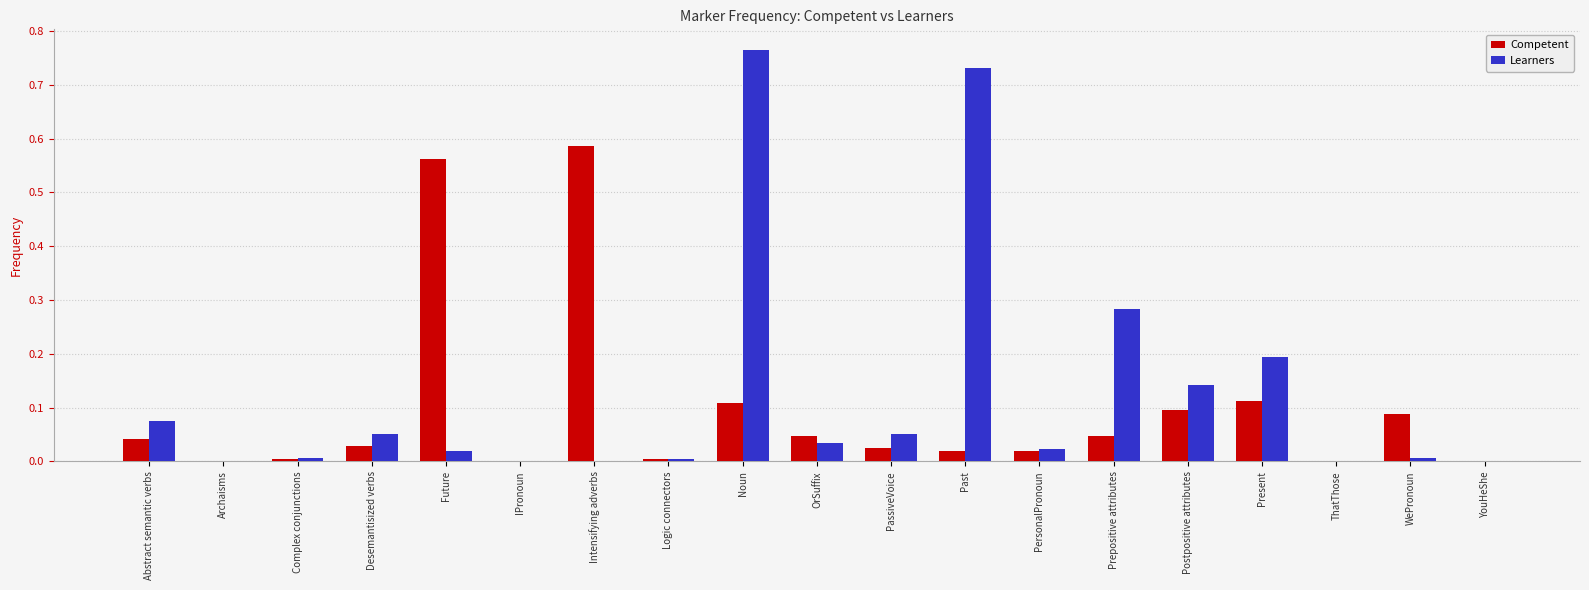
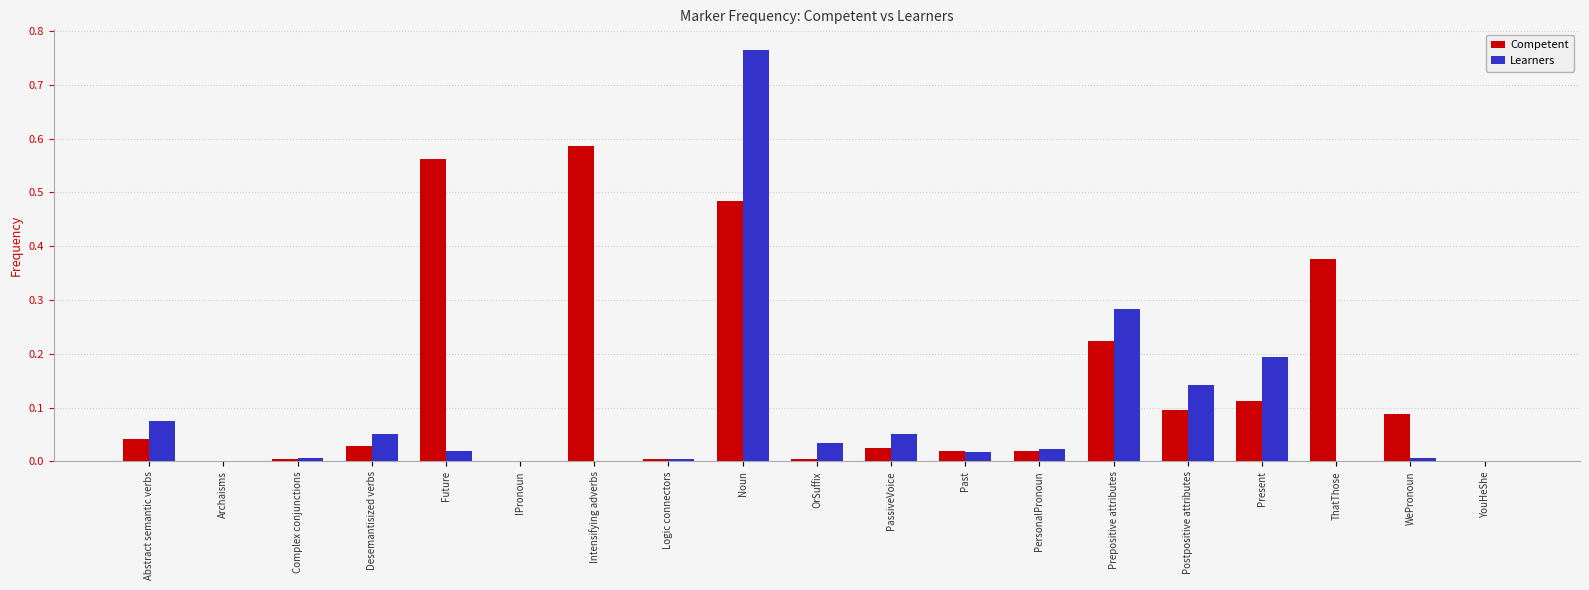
  {
    "Competent": {
      "Abstract semantic verbs": 0.04,
      "Desemantisized verbs": 0.03,
      "Future": 0.56,
      "Intensifying adverbs": 0.59,
-     "Noun": 0.11,
-     "OrSuffix": 0.05,
+     "Noun": 0.48,
+     "OrSuffix": 0.00,
      "PassiveVoice": 0.02,
      "Past": 0.02,
      "PersonalPronoun": 0.02,
-     "Prepositive attributes": 0.05,
+     "Prepositive attributes": 0.22,
      "Postpositive attributes": 0.10,
      "Present": 0.11,
-     "ThatThose": 0.00,
+     "ThatThose": 0.38,
      "WePronoun": 0.09
    },
    "Learners": {
      "Abstract semantic verbs": 0.08,
      "Complex conjunctions": 0.01,
      "Desemantisized verbs": 0.05,
      "Future": 0.02,
      "Logic connectors": 0.01,
      "Noun": 0.77,
      "OrSuffix": 0.03,
      "PassiveVoice": 0.05,
-     "Past": 0.73,
+     "Past": 0.02,
      "PersonalPronoun": 0.02,
      "Prepositive attributes": 0.28,
      "Postpositive attributes": 0.14,
      "Present": 0.19,
      "WePronoun": 0.01
    }
  }
